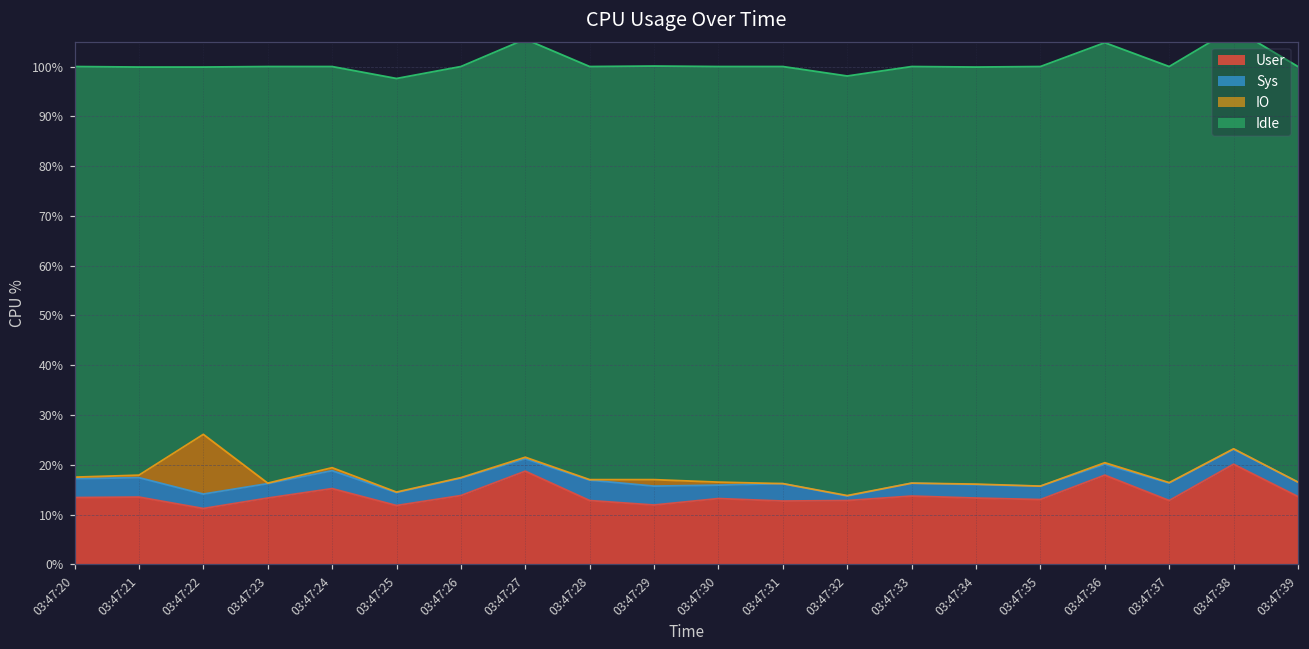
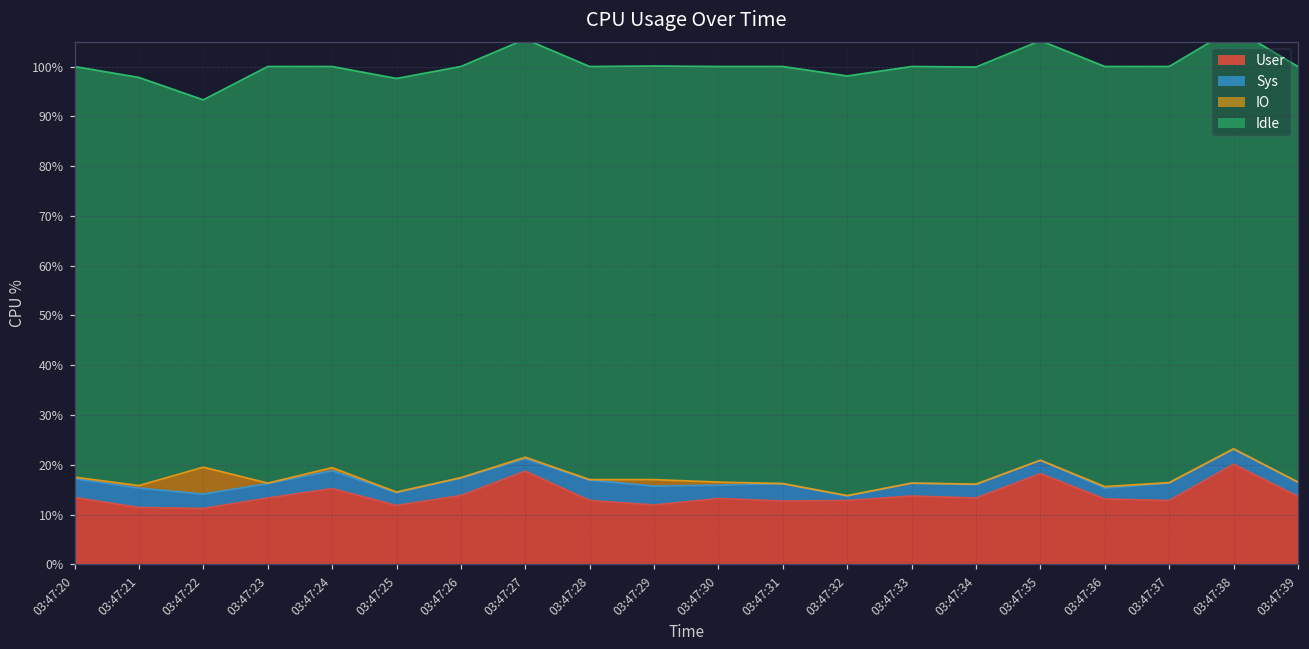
  {
    "User": {
      "03:47:20": "13%",
-     "03:47:21": "14%",
+     "03:47:21": "11%",
      "03:47:22": "11%",
      "03:47:23": "13%",
      "03:47:24": "15%",
      "03:47:25": "12%",
      "03:47:26": "14%",
      "03:47:27": "19%",
      "03:47:28": "13%",
      "03:47:29": "12%",
      "03:47:30": "13%",
      "03:47:31": "13%",
      "03:47:32": "13%",
      "03:47:33": "14%",
      "03:47:34": "13%",
-     "03:47:35": "13%",
-     "03:47:36": "18%",
+     "03:47:35": "18%",
+     "03:47:36": "13%",
      "03:47:37": "13%",
      "03:47:38": "20%",
      "03:47:39": "14%"
    },
    "Sys": {
      "03:47:22": "3%",
      "03:47:24": "4%",
      "03:47:29": "4%",
      "03:47:30": "3%"
    },
    "IO": {
-     "03:47:22": "12%",
+     "03:47:22": "5%",
      "03:47:24": "1%",
      "03:47:29": "1%",
      "03:47:30": "1%"
    },
    "Idle": {
      "03:47:20": "83%",
      "03:47:21": "82%",
      "03:47:22": "74%",
      "03:47:23": "84%",
      "03:47:24": "81%",
      "03:47:25": "83%",
      "03:47:26": "83%",
      "03:47:28": "83%",
      "03:47:29": "83%",
      "03:47:30": "84%",
      "03:47:31": "84%",
      "03:47:32": "84%",
      "03:47:33": "84%",
      "03:47:34": "84%",
      "03:47:35": "84%",
      "03:47:36": "84%",
      "03:47:37": "84%",
      "03:47:39": "84%"
    }
  }
